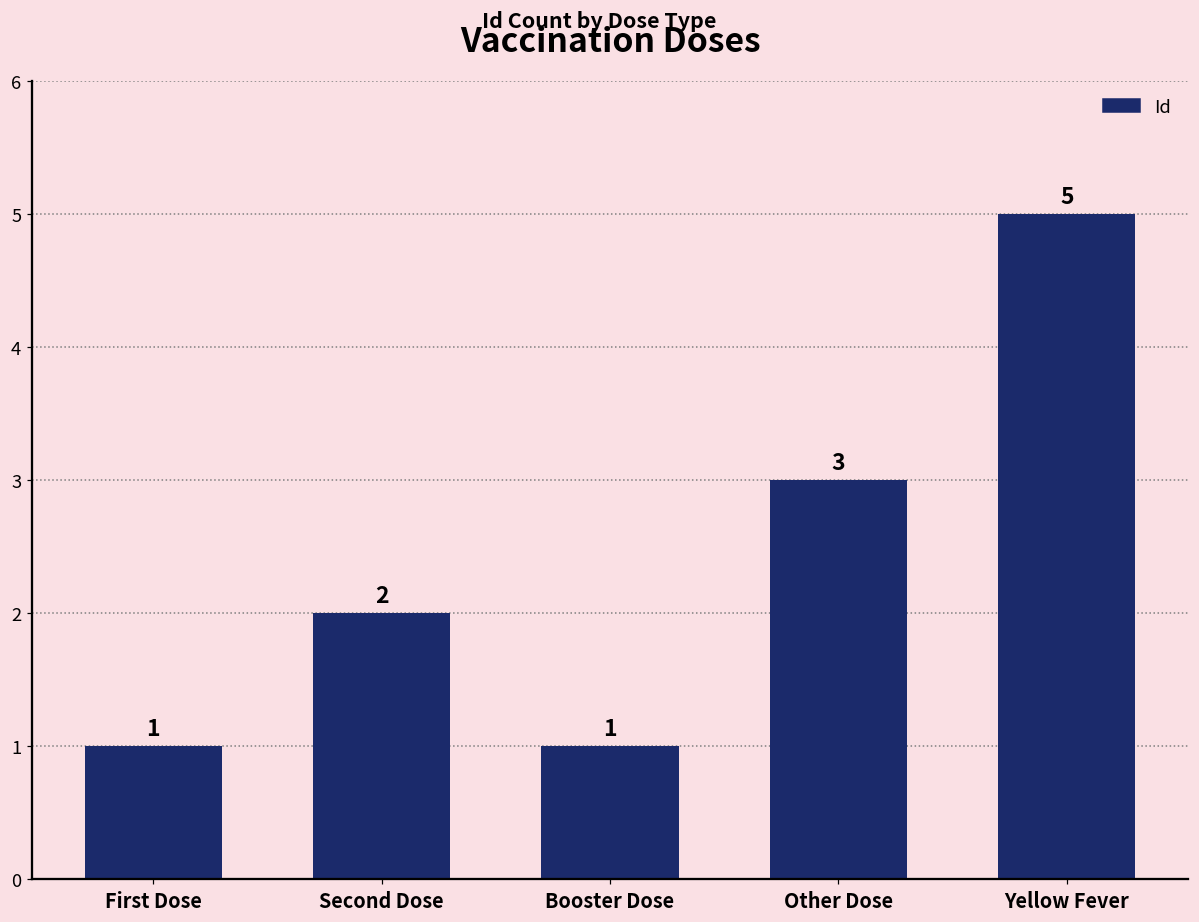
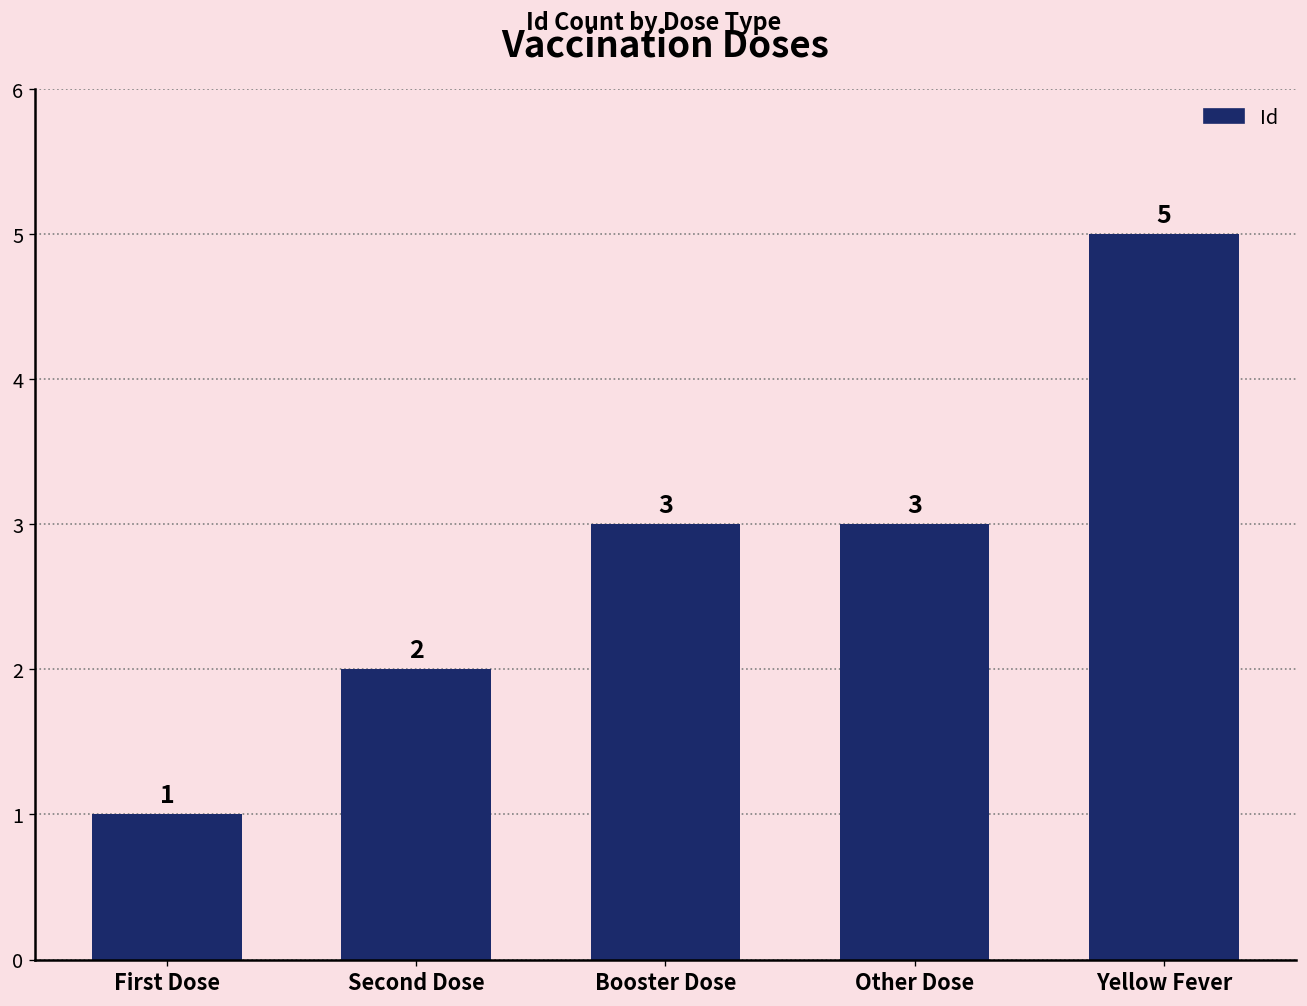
  {
    "First Dose": 1,
    "Second Dose": 2,
-   "Booster Dose": 1,
+   "Booster Dose": 3,
    "Other Dose": 3,
    "Yellow Fever": 5
  }
